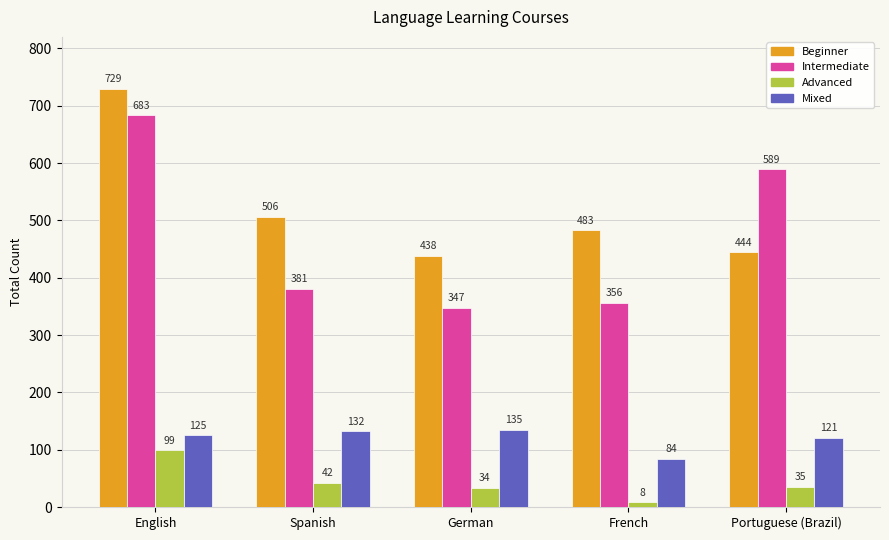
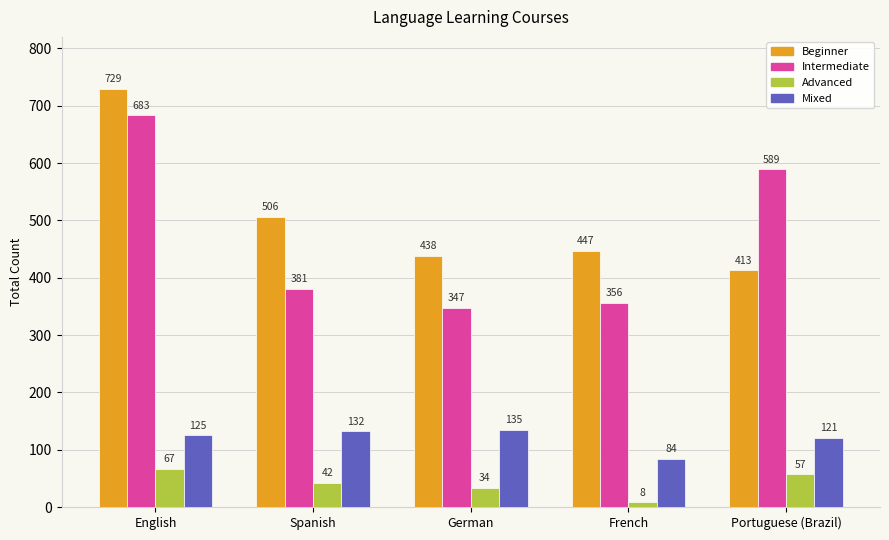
  {
    "Beginner": {
      "English": 729,
      "Spanish": 506,
      "German": 438,
-     "French": 483,
-     "Portuguese (Brazil)": 444
+     "French": 447,
+     "Portuguese (Brazil)": 413
    },
    "Intermediate": {
      "English": 683,
      "Spanish": 381,
      "German": 347,
      "French": 356,
      "Portuguese (Brazil)": 589
    },
    "Advanced": {
-     "English": 99,
+     "English": 67,
      "Spanish": 42,
      "German": 34,
      "French": 8,
-     "Portuguese (Brazil)": 35
+     "Portuguese (Brazil)": 57
    },
    "Mixed": {
      "English": 125,
      "Spanish": 132,
      "German": 135,
      "French": 84,
      "Portuguese (Brazil)": 121
    }
  }
